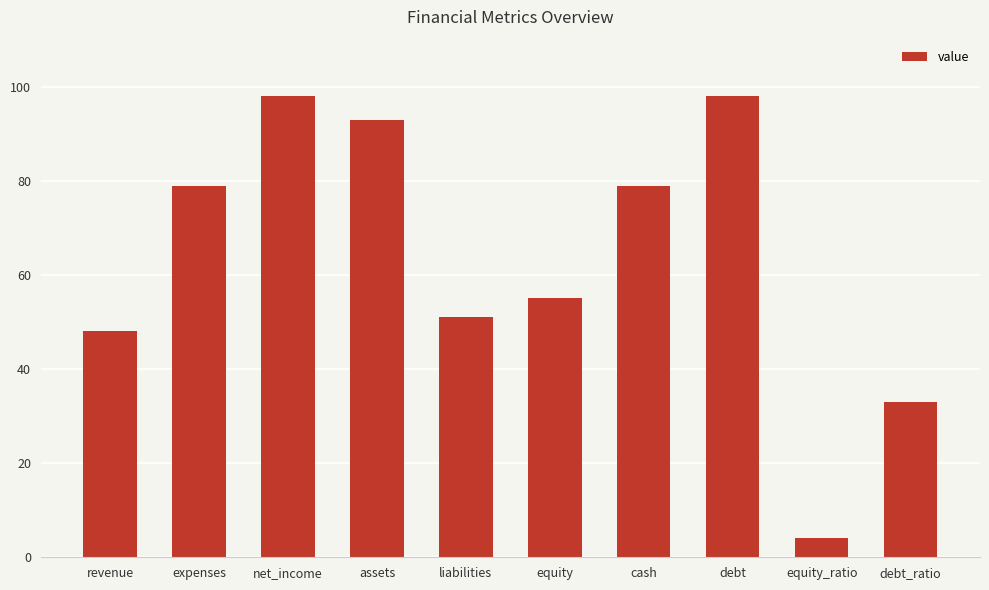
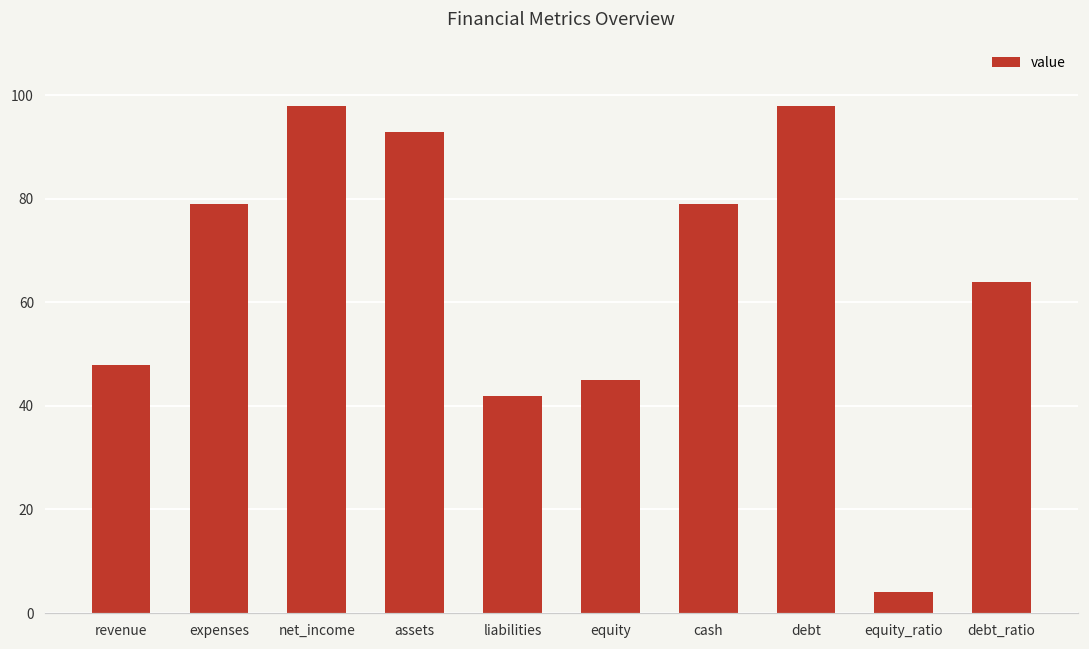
  {
    "revenue": 48,
    "expenses": 79,
    "net_income": 98,
    "assets": 93,
-   "liabilities": 51,
-   "equity": 55,
+   "liabilities": 42,
+   "equity": 45,
    "cash": 79,
    "debt": 98,
    "equity_ratio": 4,
-   "debt_ratio": 33
+   "debt_ratio": 64
  }
